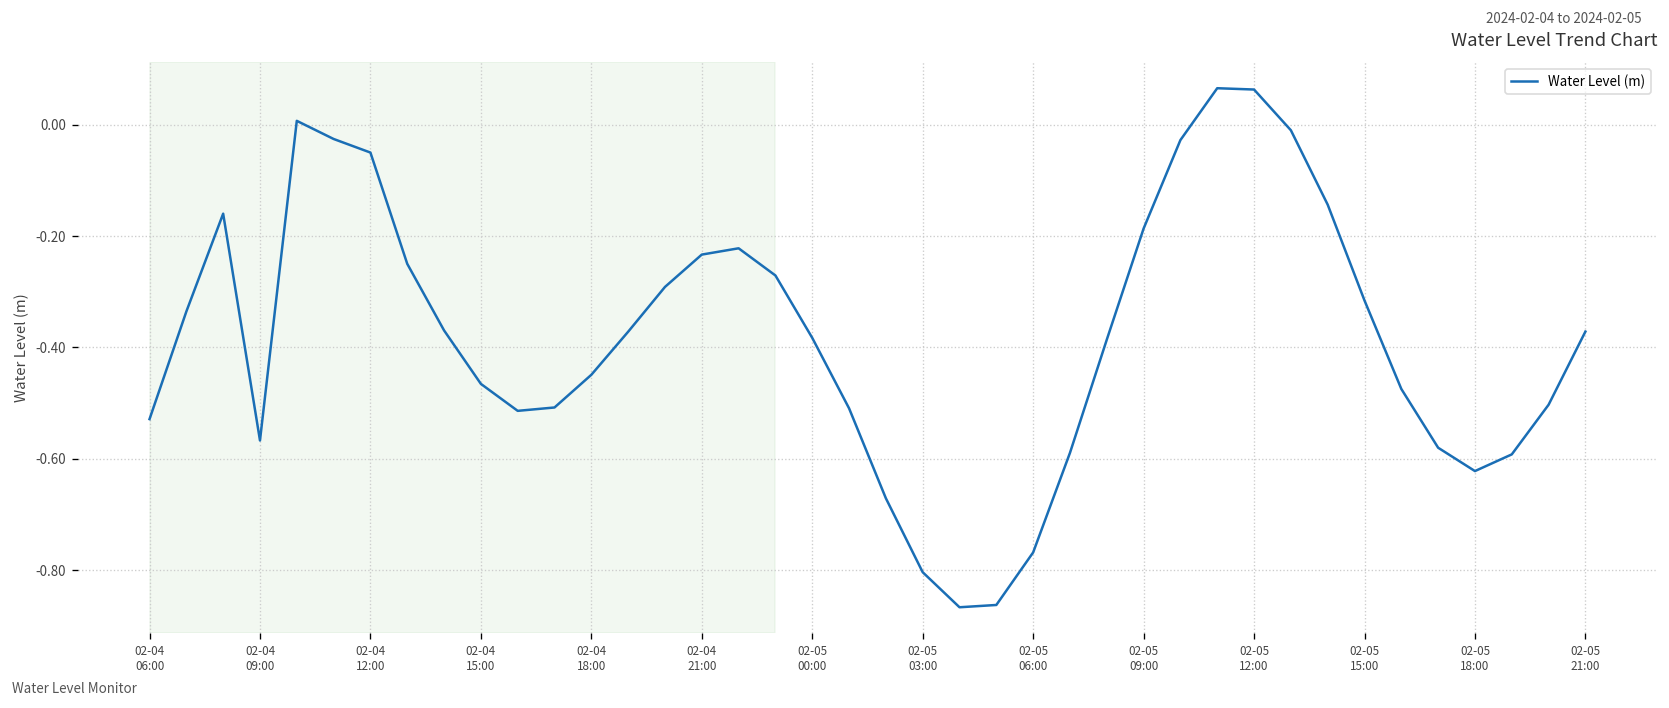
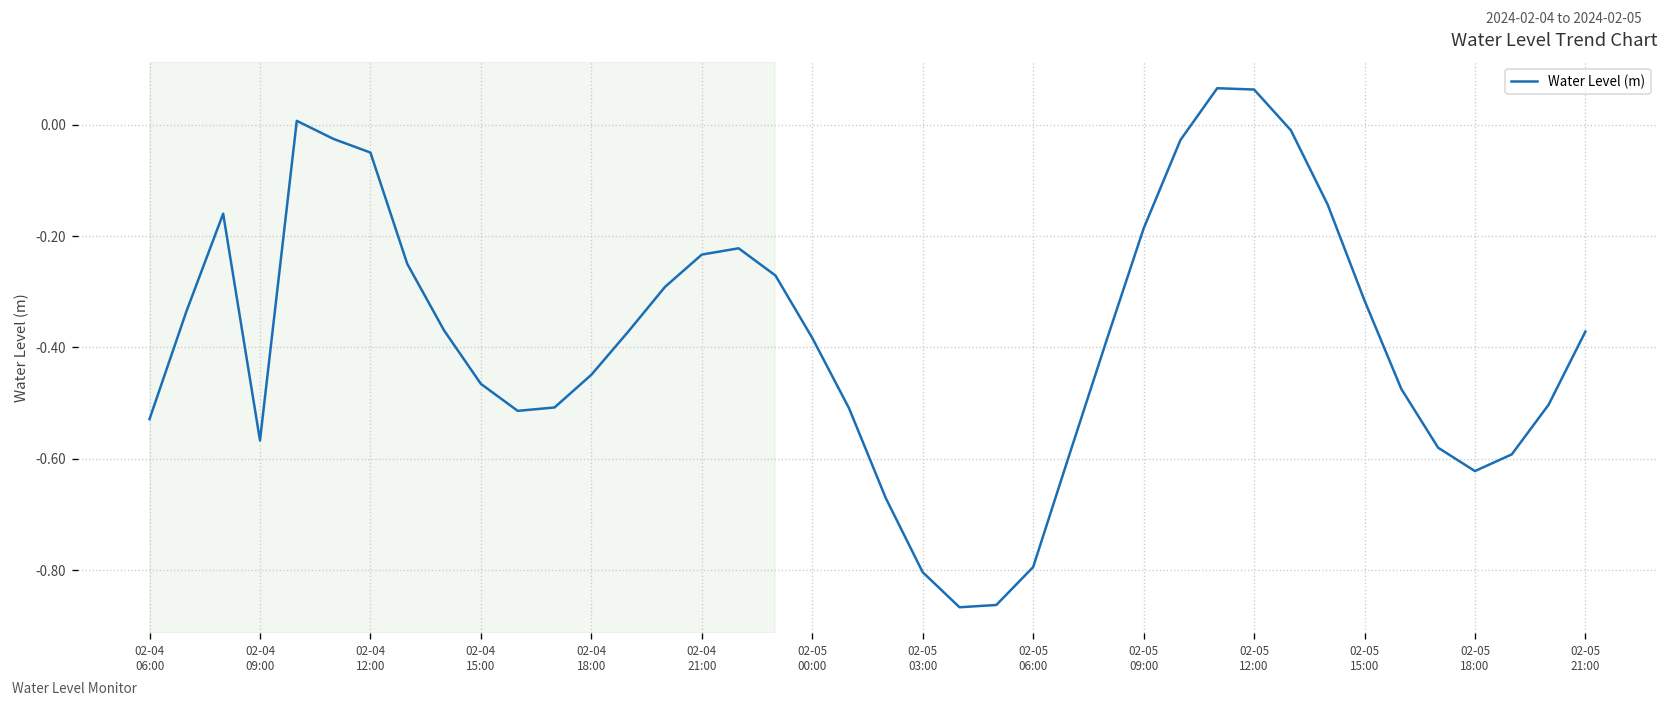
  {
    "02-04 06:00": -0.53,
    "02-04 09:00": -0.57,
    "02-04 12:00": -0.05,
    "02-04 15:00": -0.47,
    "02-04 18:00": -0.45,
    "02-04 21:00": -0.23,
    "02-05 00:00": -0.38,
    "02-05 03:00": -0.80,
-   "02-05 06:00": -0.77,
+   "02-05 06:00": -0.79,
    "02-05 09:00": -0.19,
    "02-05 12:00": 0.06,
    "02-05 15:00": -0.32,
    "02-05 18:00": -0.62,
    "02-05 21:00": -0.37
  }
